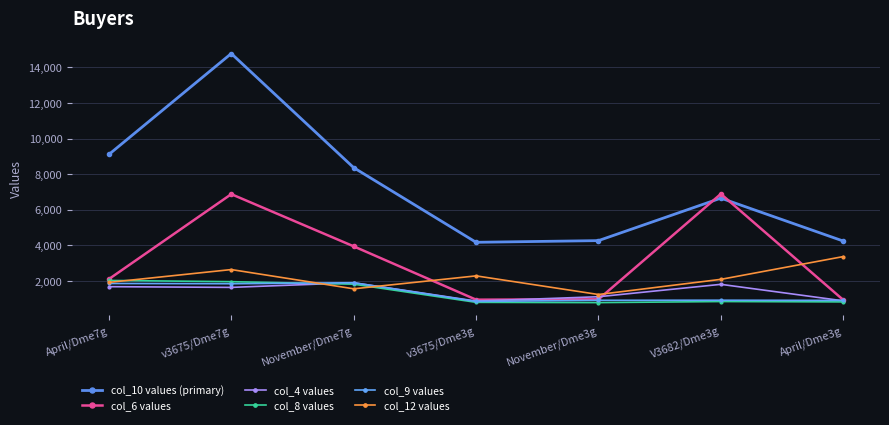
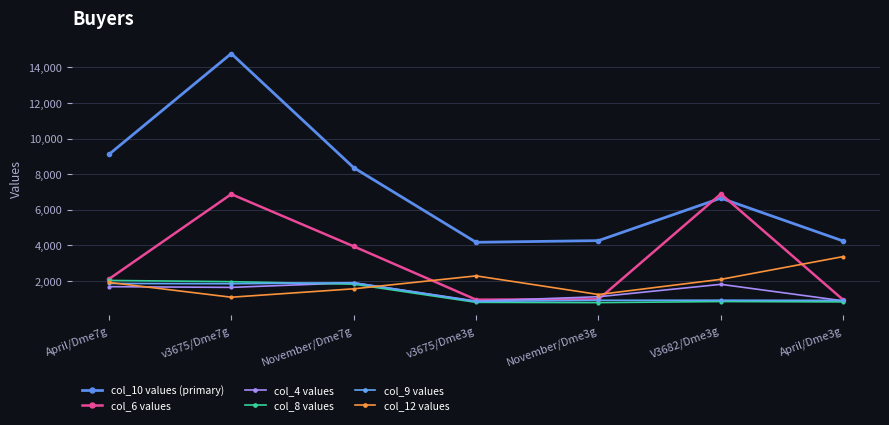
  {
    "col_6 values": {
      "v3675/Dme7g": "6,900",
      "November/Dme7g": "3,900",
      "V3682/Dme3g": "6,900"
    },
    "col_4 values": {
      "April/Dme7g": "1,700",
      "v3675/Dme7g": "1,600",
      "V3682/Dme3g": "1,800"
    },
    "col_12 values": {
-     "v3675/Dme7g": "2,600",
+     "v3675/Dme7g": "1,100",
      "November/Dme7g": "1,600",
      "v3675/Dme3g": "2,300",
      "V3682/Dme3g": "2,100",
      "April/Dme3g": "3,400"
    }
  }
